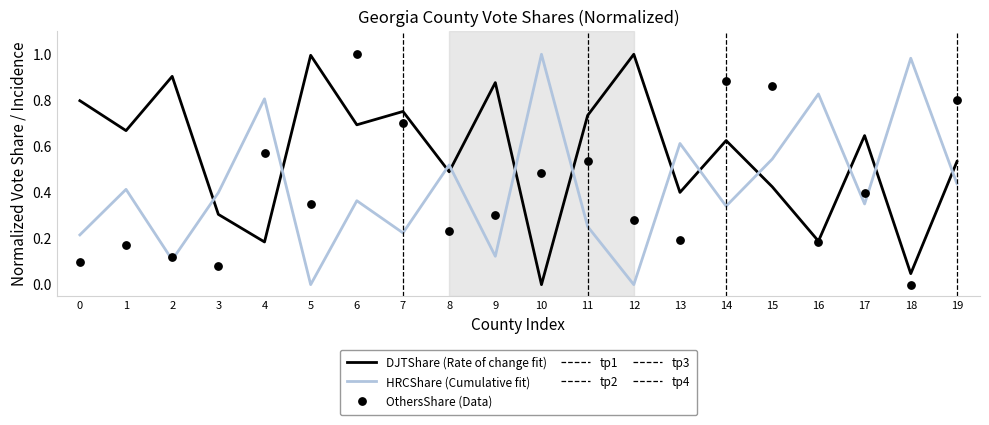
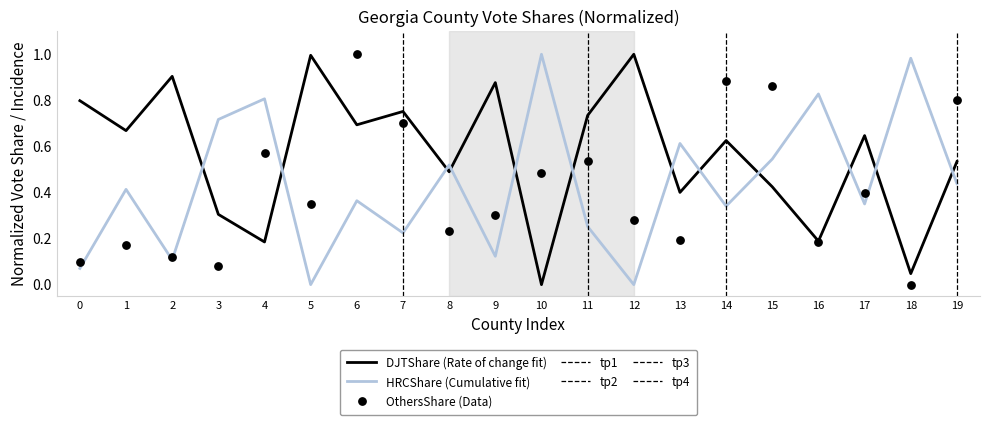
  {
    "HRCShare (Cumulative fit)": {
-     "0": 0.22,
+     "0": 0.07,
      "1": 0.41,
      "2": 0.11,
-     "3": 0.40,
+     "3": 0.72,
      "4": 0.81,
      "5": 0.00,
      "6": 0.36,
      "7": 0.22,
      "8": 0.52,
      "9": 0.12,
      "10": 1.00,
      "11": 0.25,
      "12": 0.00,
      "13": 0.61,
      "14": 0.34,
      "15": 0.55,
      "16": 0.83,
      "17": 0.35,
      "18": 0.98,
      "19": 0.44
    }
  }
